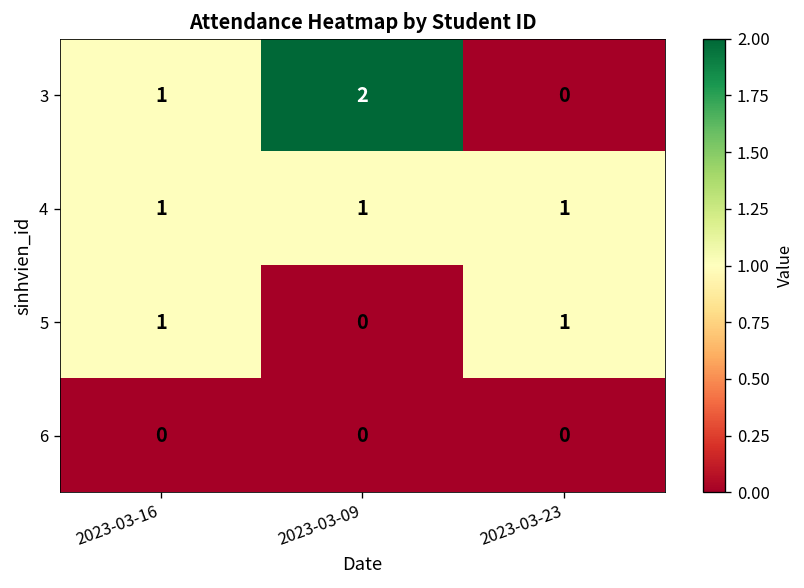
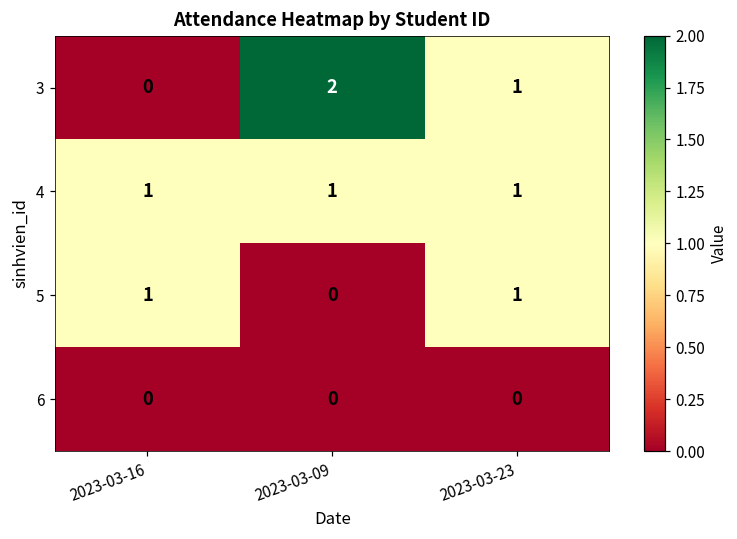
  {
    "3": {
-     "2023-03-16": 1,
+     "2023-03-16": 0,
      "2023-03-09": 2,
-     "2023-03-23": 0
+     "2023-03-23": 1
    },
    "4": {
      "2023-03-16": 1,
      "2023-03-09": 1,
      "2023-03-23": 1
    },
    "5": {
      "2023-03-16": 1,
      "2023-03-09": 0,
      "2023-03-23": 1
    },
    "6": {
      "2023-03-16": 0,
      "2023-03-09": 0,
      "2023-03-23": 0
    }
  }
